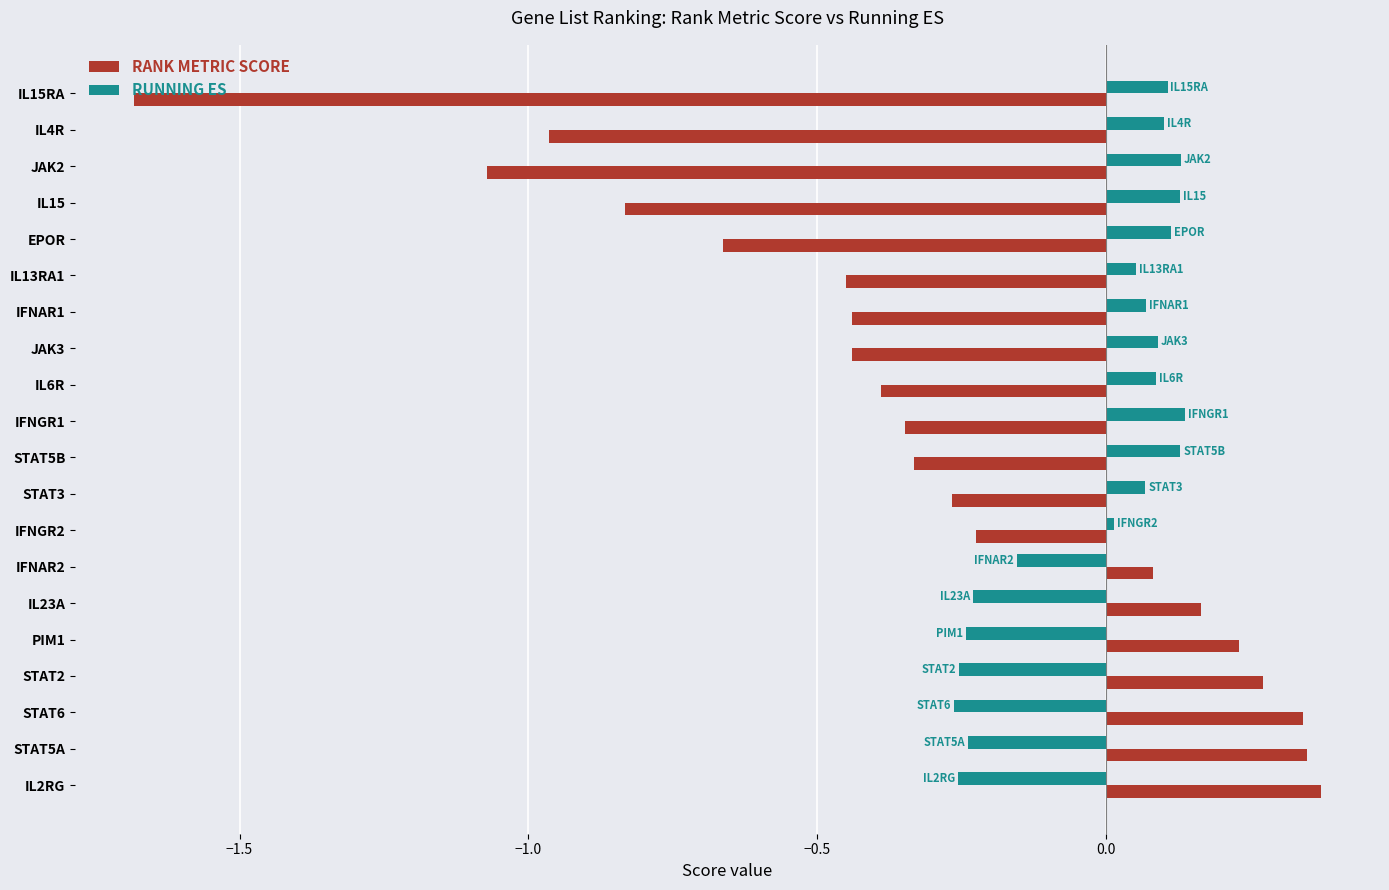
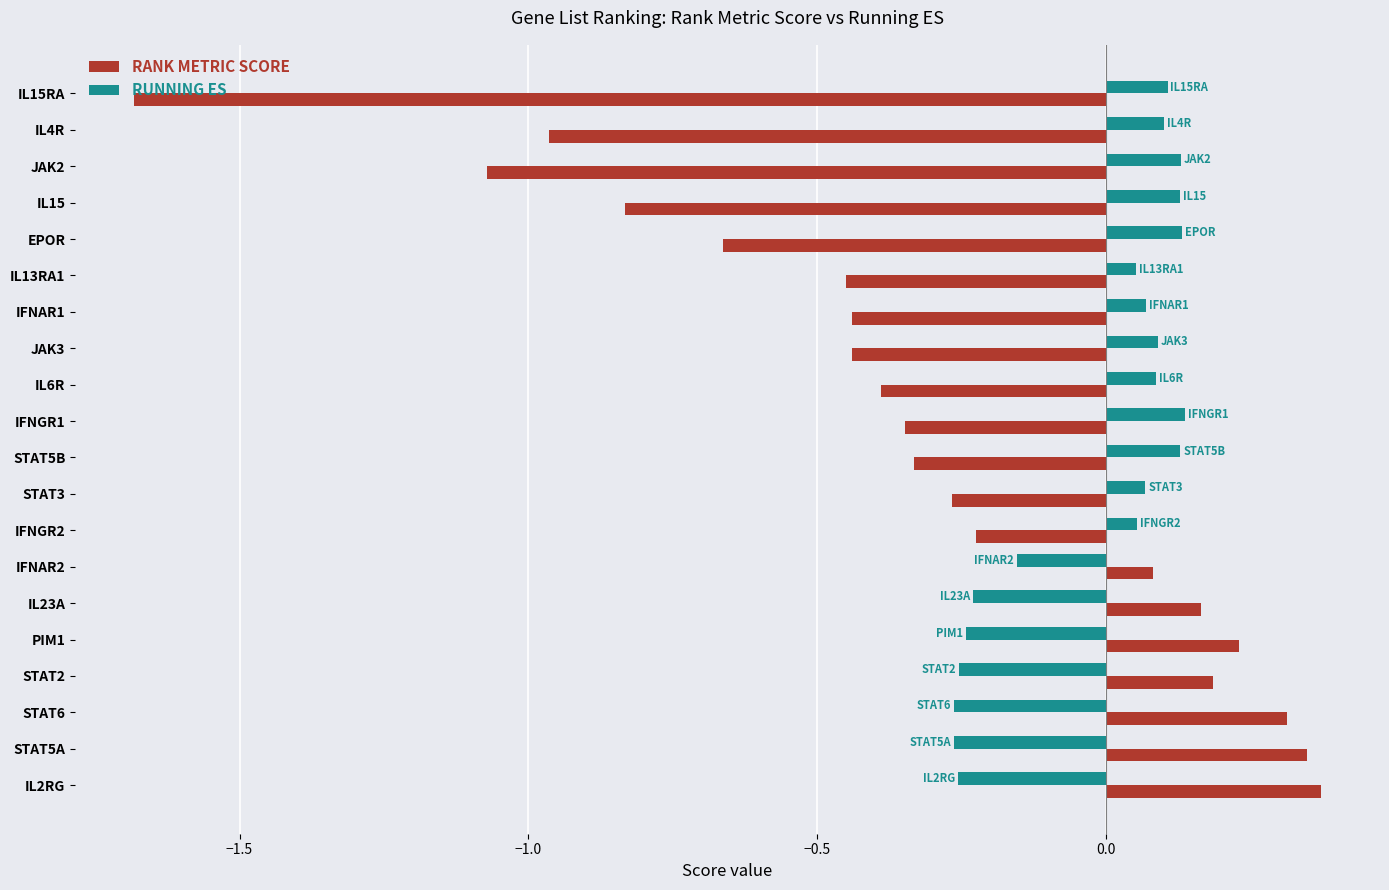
  {
    "RANK METRIC SCORE": {
      "IL15RA": -1.68,
      "IL4R": -0.97,
      "JAK2": -1.07,
      "IL15": -0.83,
      "EPOR": -0.66,
      "IL13RA1": -0.45,
      "IFNAR1": -0.44,
      "JAK3": -0.44,
      "IL6R": -0.39,
      "IFNGR1": -0.35,
      "STAT5B": -0.33,
      "STAT3": -0.27,
      "IFNGR2": -0.22,
      "IFNAR2": 0.08,
      "IL23A": 0.16,
      "PIM1": 0.23,
-     "STAT2": 0.27,
-     "STAT6": 0.34,
+     "STAT2": 0.18,
+     "STAT6": 0.31,
      "STAT5A": 0.35,
      "IL2RG": 0.37
    },
    "RUNNING ES": {
      "IL15RA": 0.11,
      "IL4R": 0.10,
      "JAK2": 0.13,
      "IL15": 0.13,
-     "EPOR": 0.11,
+     "EPOR": 0.13,
      "IL13RA1": 0.05,
      "IFNAR1": 0.07,
      "JAK3": 0.09,
      "IL6R": 0.09,
      "IFNGR1": 0.14,
      "STAT5B": 0.13,
      "STAT3": 0.07,
-     "IFNGR2": 0.01,
+     "IFNGR2": 0.05,
      "IFNAR2": -0.16,
      "IL23A": -0.23,
      "PIM1": -0.24,
      "STAT2": -0.25,
      "STAT6": -0.26,
-     "STAT5A": -0.24,
+     "STAT5A": -0.26,
      "IL2RG": -0.26
    }
  }
